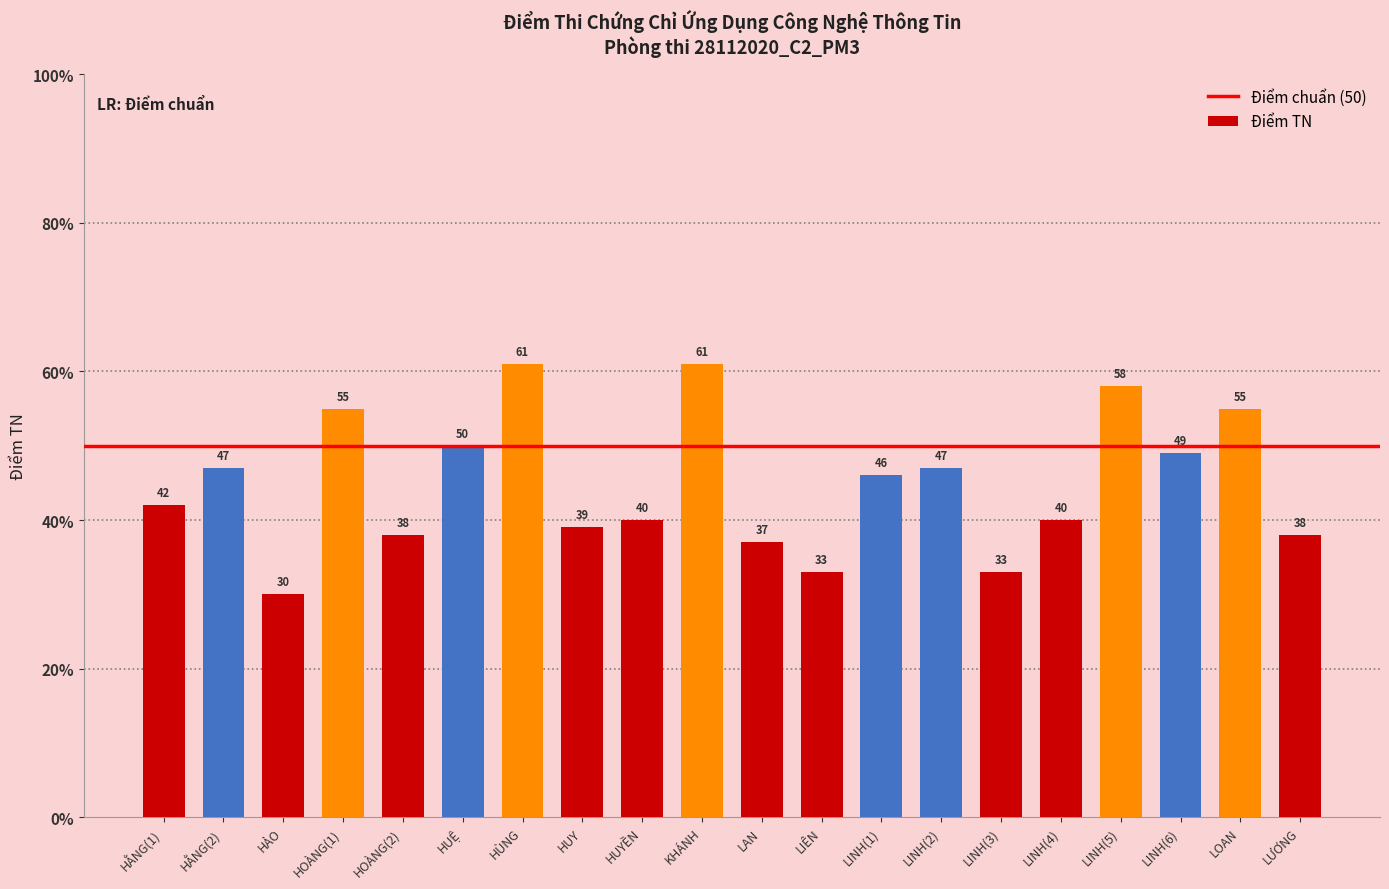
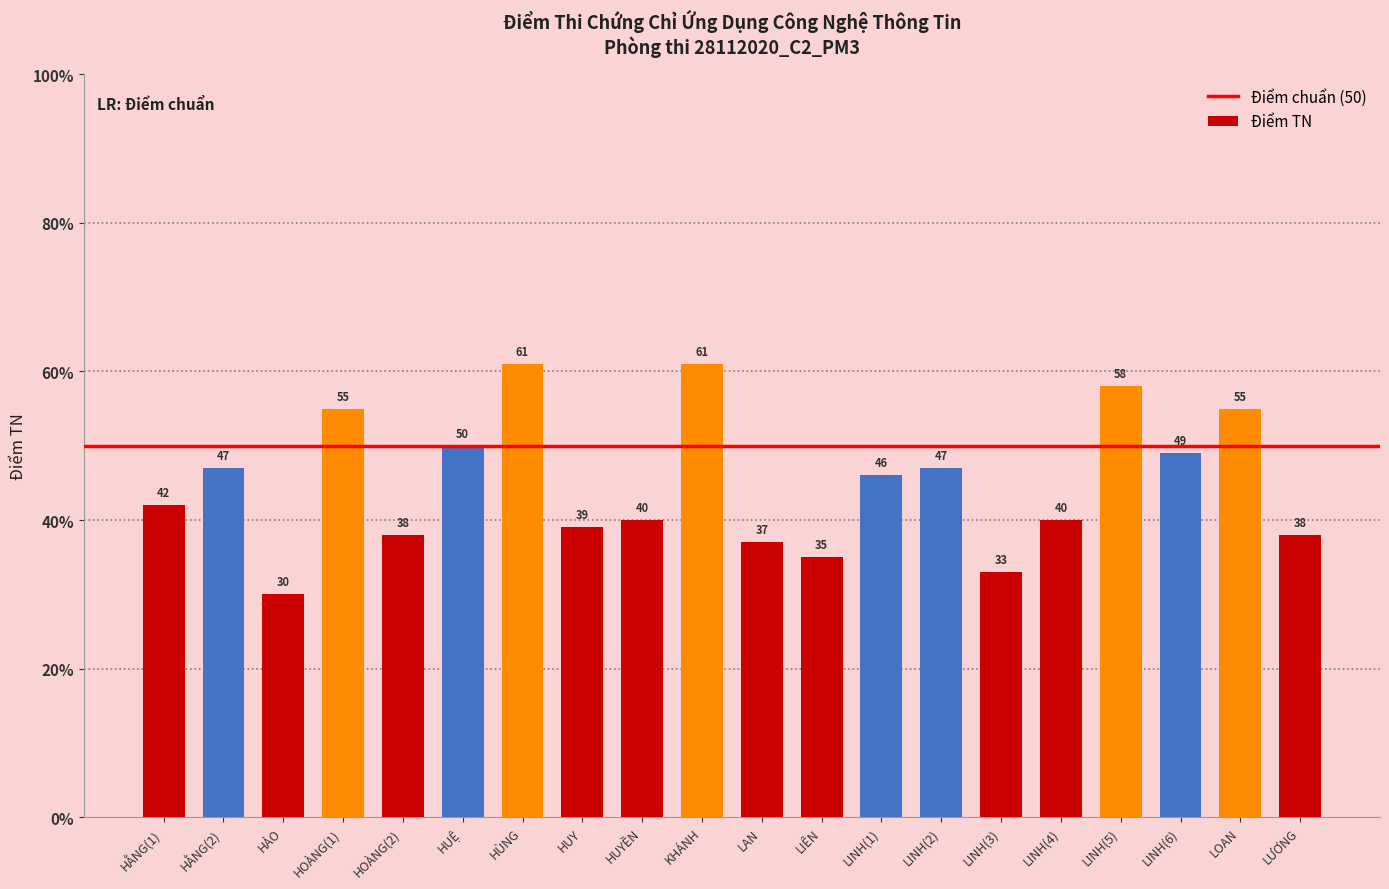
  {
    "HẰNG(1)": 42,
    "HẰNG(2)": 47,
    "HẢO": 30,
    "HOÀNG(1)": 55,
    "HOÀNG(2)": 38,
    "HUỆ": 50,
    "HÙNG": 61,
    "HUY": 39,
    "HUYỀN": 40,
    "KHÁNH": 61,
    "LAN": 37,
-   "LIÊN": 33,
+   "LIÊN": 35,
    "LINH(1)": 46,
    "LINH(2)": 47,
    "LINH(3)": 33,
    "LINH(4)": 40,
    "LINH(5)": 58,
    "LINH(6)": 49,
    "LOAN": 55,
    "LƯƠNG": 38
  }
